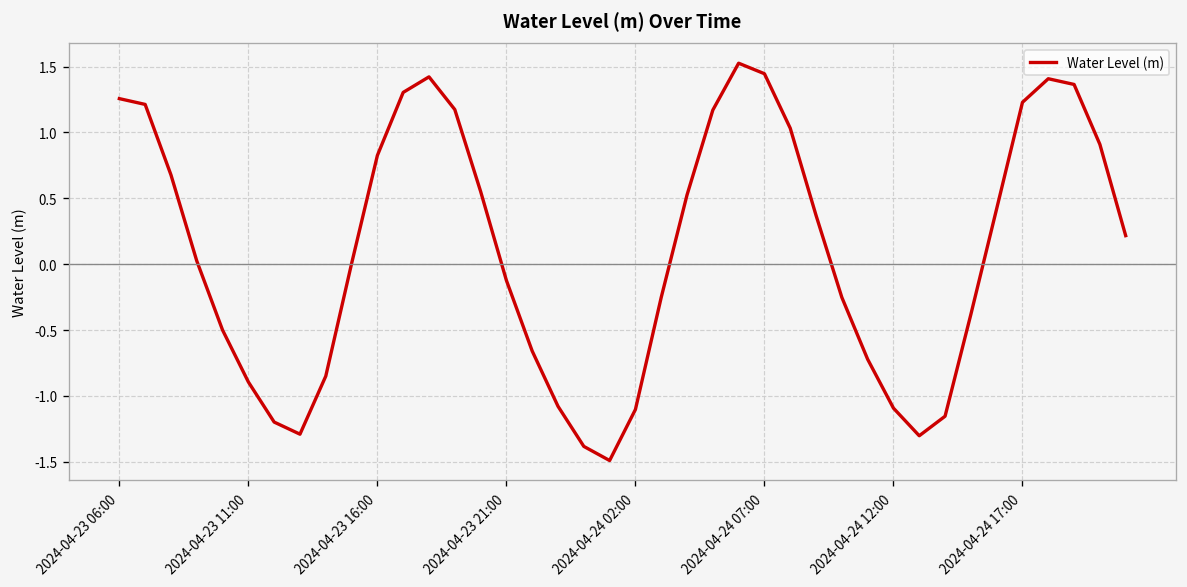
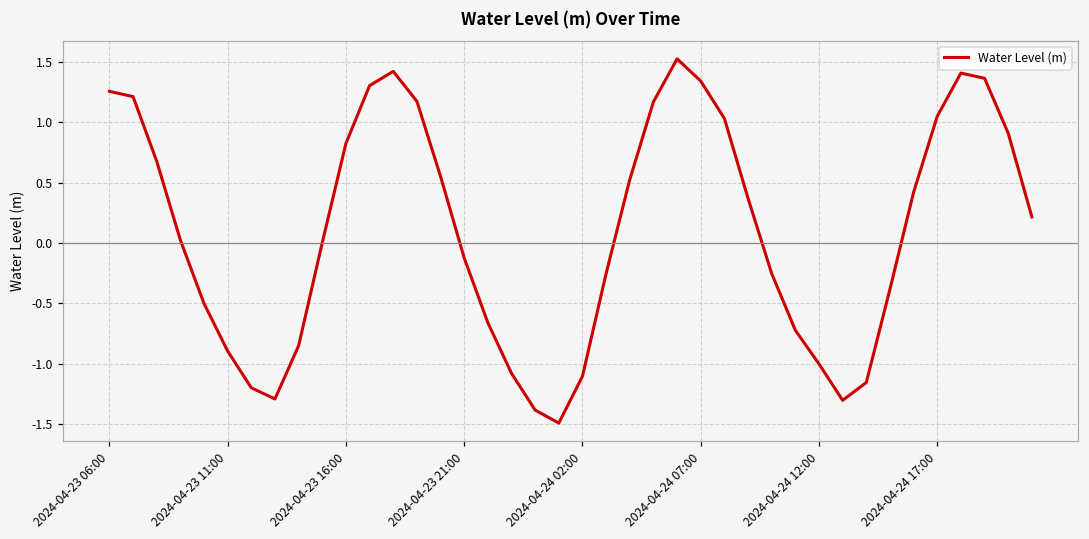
  {
    "2024-04-23 06:00": 1.26,
    "2024-04-23 11:00": -0.89,
    "2024-04-23 16:00": 0.83,
    "2024-04-23 21:00": -0.12,
    "2024-04-24 02:00": -1.10,
-   "2024-04-24 07:00": 1.45,
-   "2024-04-24 12:00": -1.09,
-   "2024-04-24 17:00": 1.23
+   "2024-04-24 07:00": 1.34,
+   "2024-04-24 12:00": -1.00,
+   "2024-04-24 17:00": 1.05
  }
